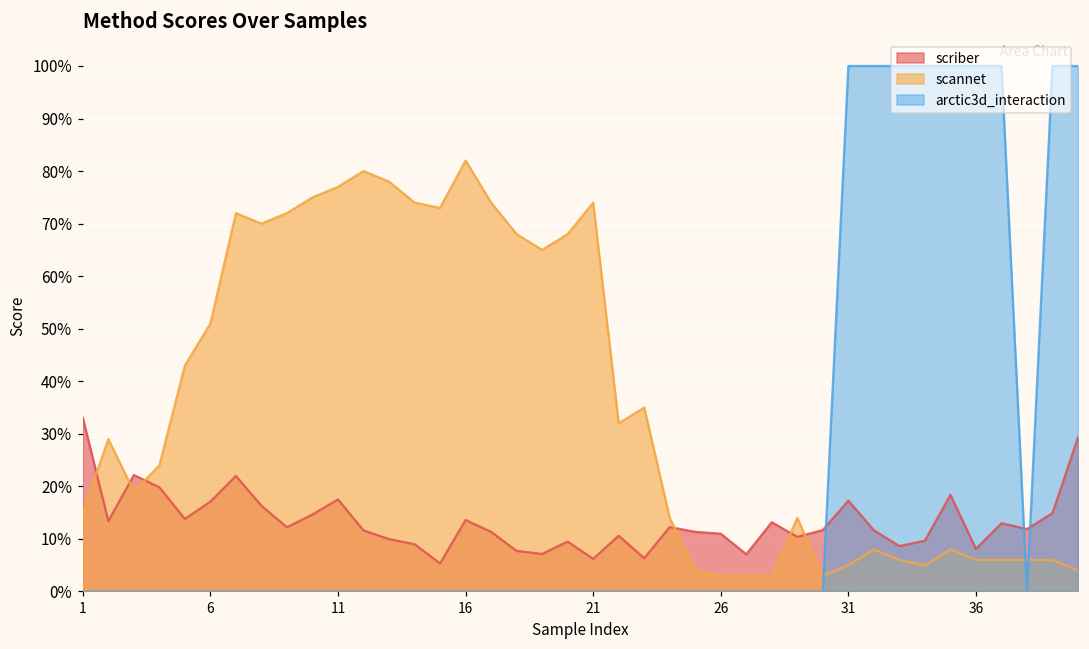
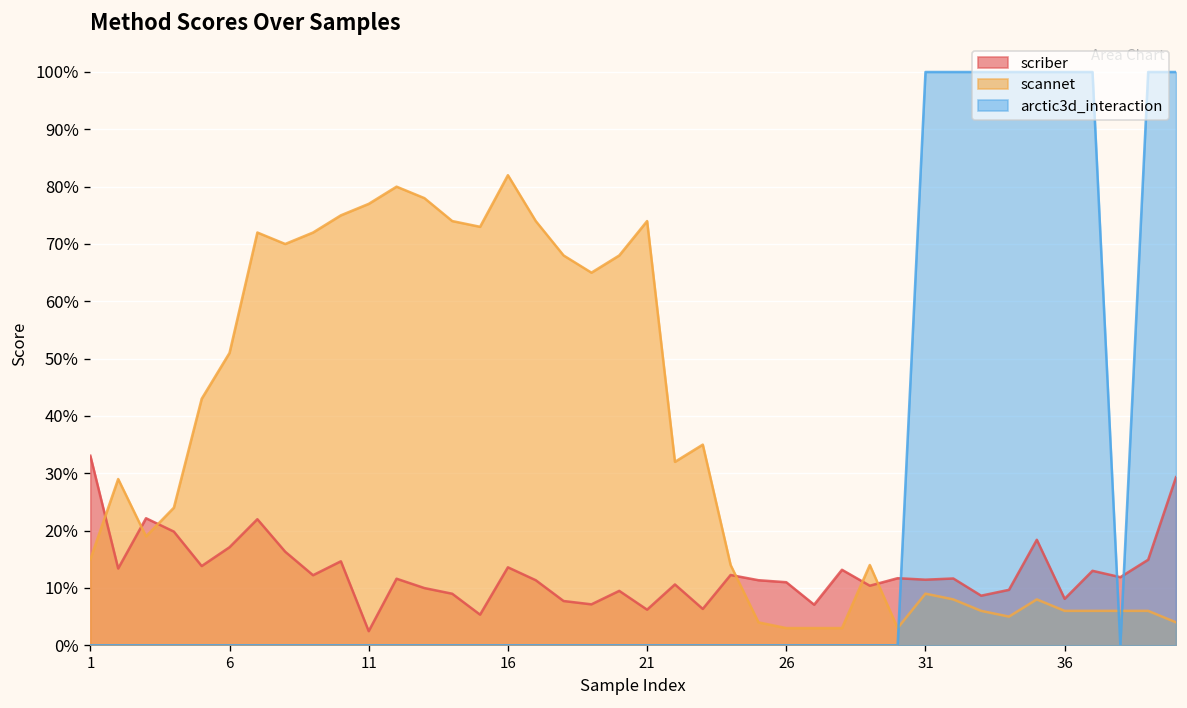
  {
    "scriber": {
      "1": "33%",
      "6": "17%",
-     "11": "18%",
+     "11": "2%",
      "16": "14%",
      "21": "6%",
      "26": "11%",
-     "31": "17%",
+     "31": "11%",
      "36": "8%"
    },
    "scannet": {
      "1": "15%",
      "6": "51%",
      "11": "77%",
      "16": "82%",
      "21": "74%",
      "26": "3%",
-     "31": "5%",
+     "31": "9%",
      "36": "6%"
    },
    "arctic3d_interaction": {
      "1": "0%",
      "6": "0%",
      "11": "0%",
      "16": "0%",
      "21": "0%",
      "26": "0%",
      "31": "100%"
    }
  }
